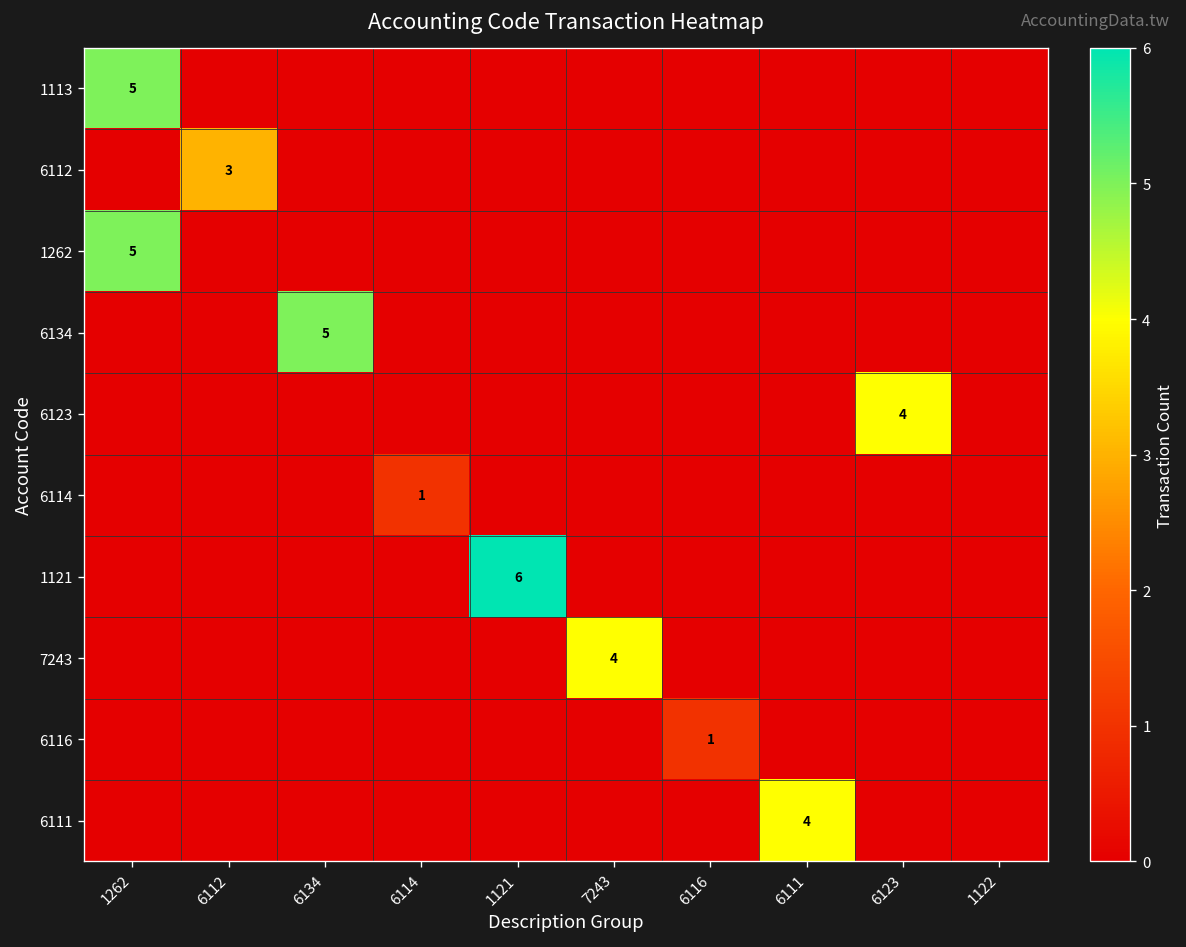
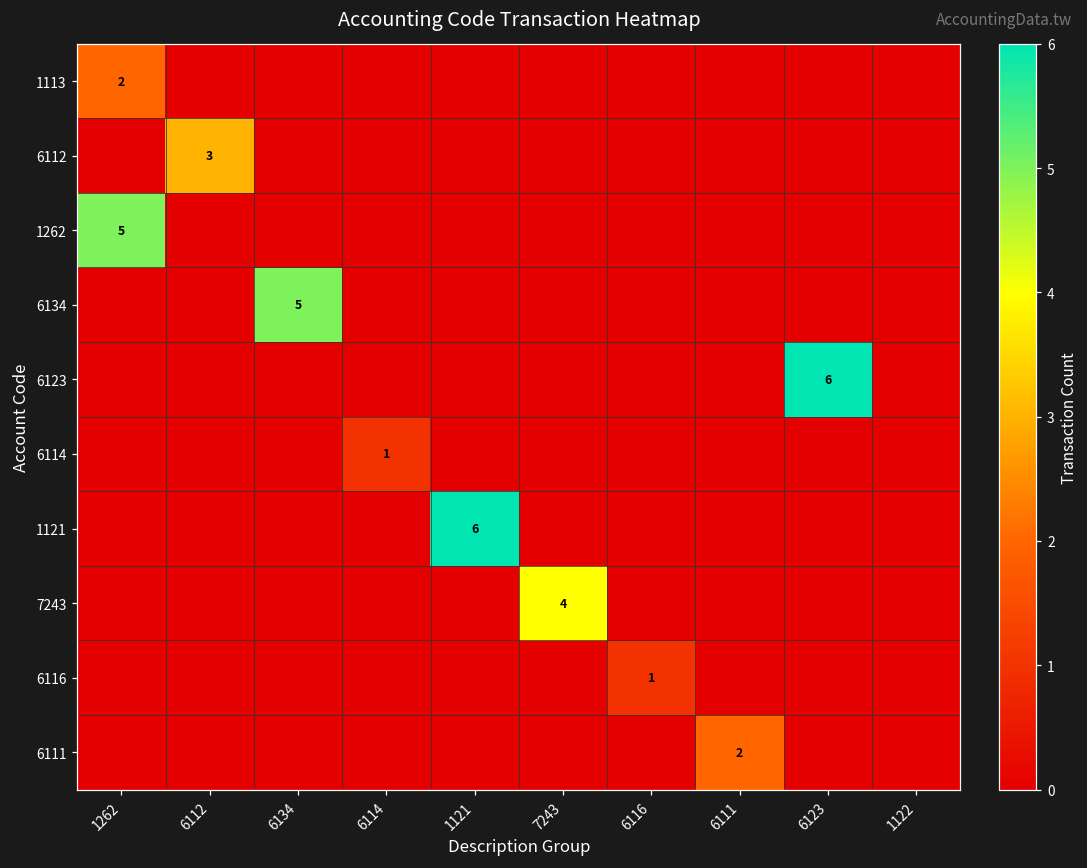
  {
    "1113": {
-     "1262": 5
+     "1262": 2
    },
    "6112": {
      "6112": 3
    },
    "1262": {
      "1262": 5
    },
    "6134": {
      "6134": 5
    },
    "6123": {
-     "6123": 4
+     "6123": 6
    },
    "6114": {
      "6114": 1
    },
    "1121": {
      "1121": 6
    },
    "7243": {
      "7243": 4
    },
    "6116": {
      "6116": 1
    },
    "6111": {
-     "6111": 4
+     "6111": 2
    }
  }
